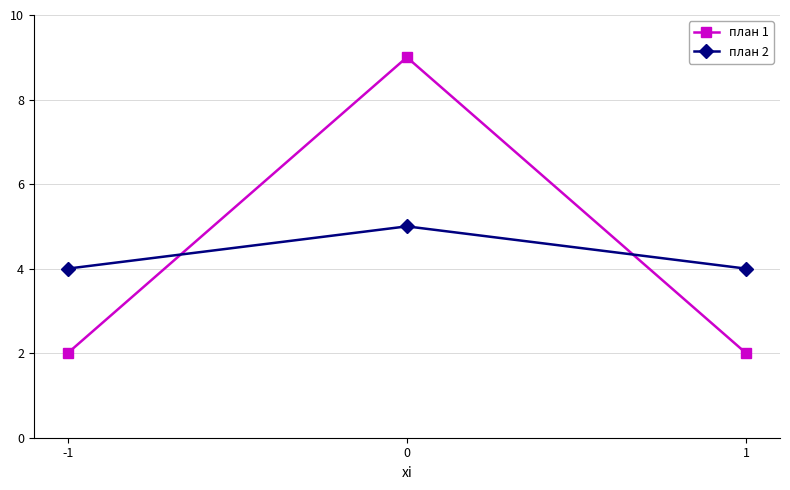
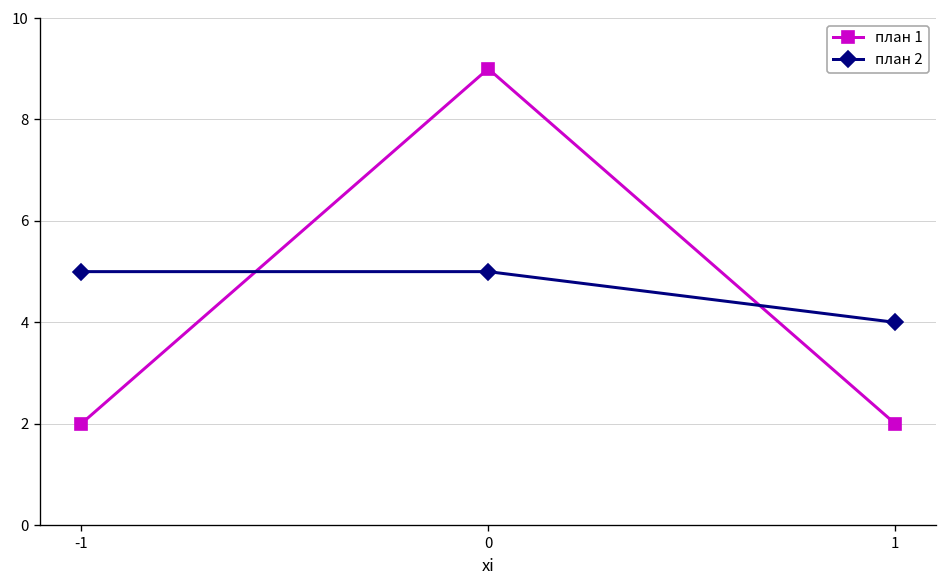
  {
    "план 1": {
      "-1": 2,
      "0": 9,
      "1": 2
    },
    "план 2": {
-     "-1": 4,
+     "-1": 5,
      "0": 5,
      "1": 4
    }
  }
